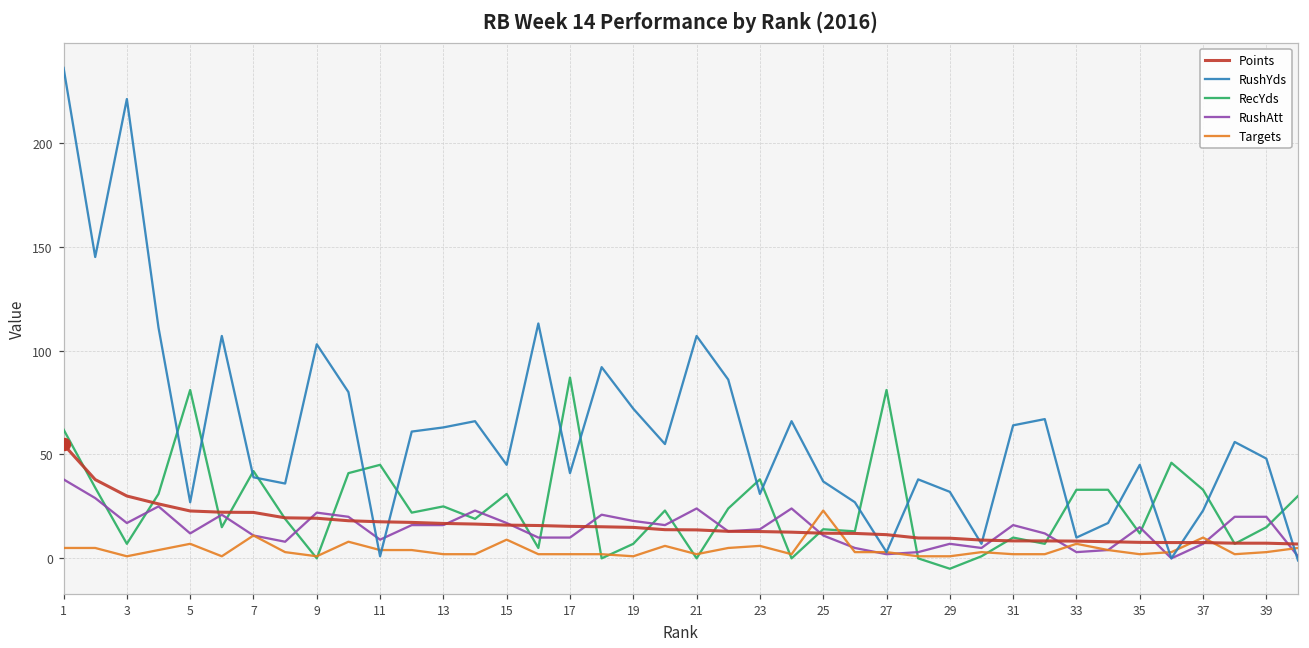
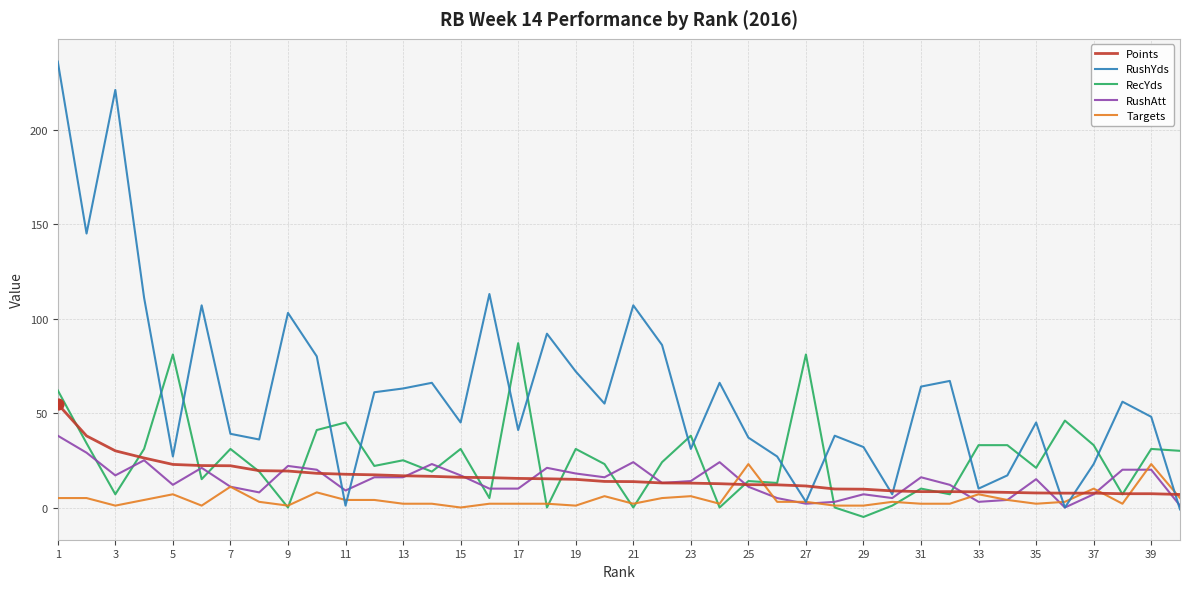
  {
    "RushYds": {
      "1": 236,
      "3": 221,
      "5": 27,
      "7": 39,
      "9": 103,
      "11": 1,
      "13": 63,
      "15": 45,
      "17": 41,
      "19": 72,
      "21": 107,
      "23": 31,
      "25": 37,
      "29": 32,
      "31": 64,
      "33": 10,
      "35": 45,
      "37": 23,
      "39": 48
    },
    "RecYds": {
      "1": 62,
      "3": 7,
      "5": 81,
-     "7": 42,
+     "7": 31,
      "11": 45,
      "13": 25,
      "15": 31,
      "17": 87,
-     "19": 7,
+     "19": 31,
      "21": 0,
      "23": 38,
      "25": 14,
      "27": 81,
      "29": -5,
      "31": 10,
      "33": 33,
-     "35": 12,
+     "35": 21,
      "37": 33,
-     "39": 15
+     "39": 31
    },
    "RushAtt": {
      "1": 38,
      "3": 17,
      "5": 12,
      "9": 22,
      "11": 9,
      "17": 10,
      "19": 18,
      "21": 24,
      "29": 7,
      "31": 16,
      "33": 3,
      "35": 15,
      "39": 20
    },
    "Targets": {
      "1": 5,
      "3": 1,
      "5": 7,
      "11": 4,
      "13": 2,
-     "15": 9,
+     "15": 0,
      "17": 2,
      "19": 1,
      "21": 2,
      "23": 6,
      "25": 23,
      "29": 1,
      "31": 2,
      "35": 2,
      "37": 10,
-     "39": 3
+     "39": 23
    }
  }
